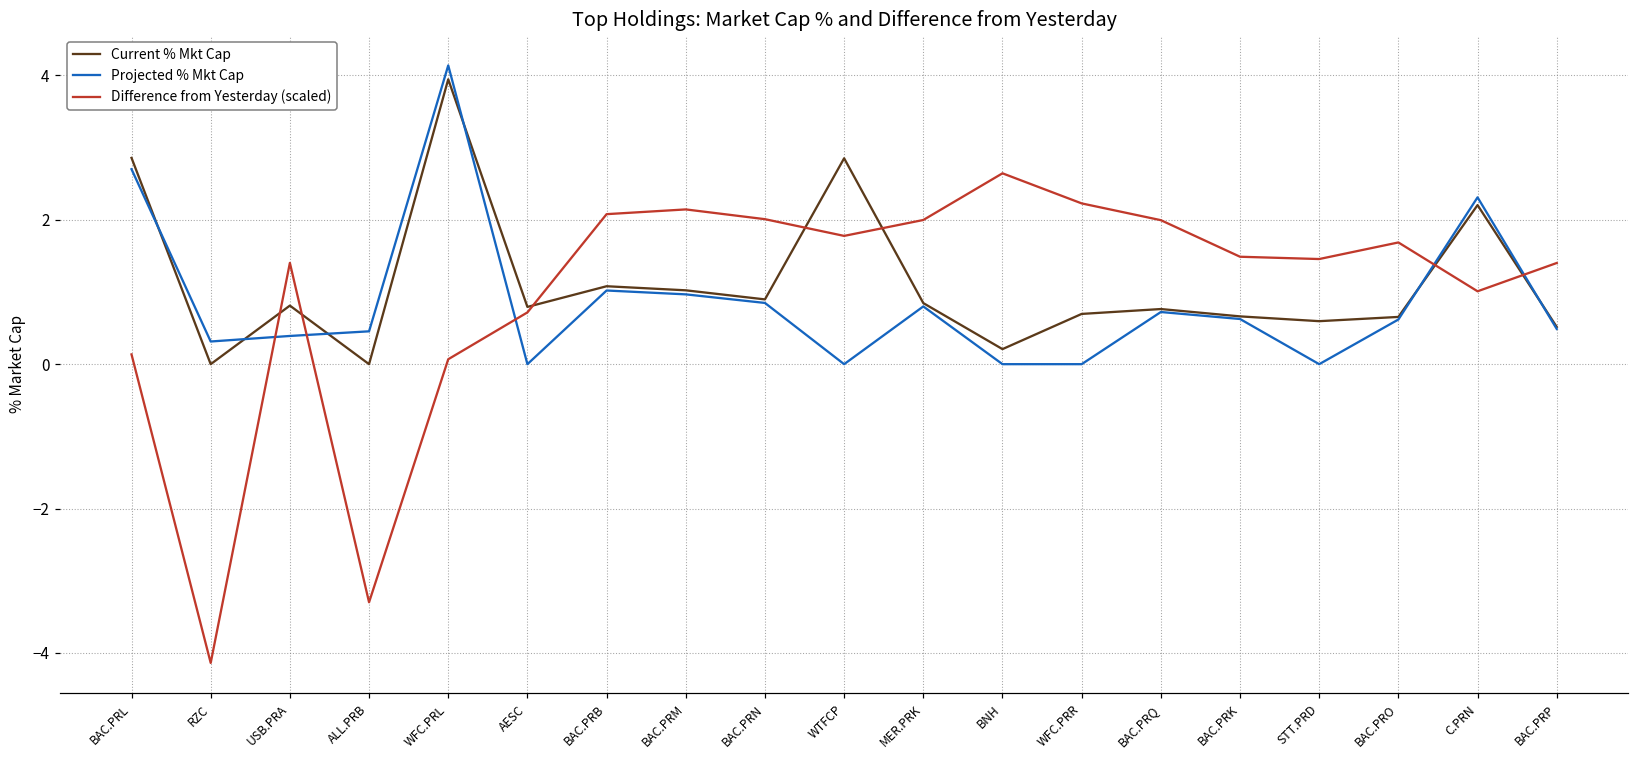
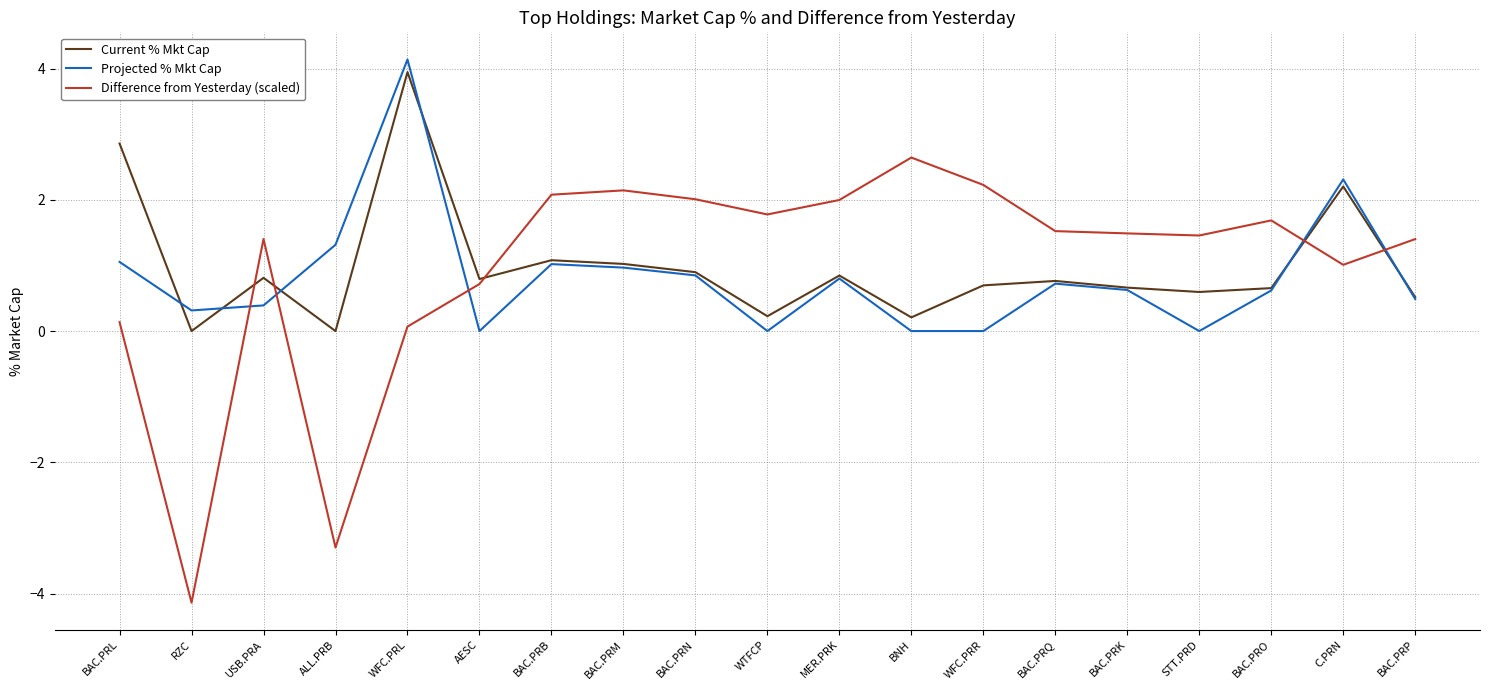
  {
    "Current % Mkt Cap": {
      "BAC.PRL": 2.9,
      "RZC": 0.0,
      "USB.PRA": 0.8,
      "ALL.PRB": 0.0,
      "WFC.PRL": 3.9,
      "AESC": 0.8,
      "BAC.PRB": 1.1,
      "BAC.PRM": 1.0,
      "BAC.PRN": 0.9,
-     "WTFCP": 2.9,
+     "WTFCP": 0.2,
      "MER.PRK": 0.8,
      "BNH": 0.2,
      "WFC.PRR": 0.7,
      "BAC.PRQ": 0.8,
      "STT.PRD": 0.6,
      "C.PRN": 2.2
    },
    "Projected % Mkt Cap": {
-     "BAC.PRL": 2.7,
+     "BAC.PRL": 1.1,
      "RZC": 0.3,
      "USB.PRA": 0.4,
-     "ALL.PRB": 0.5,
+     "ALL.PRB": 1.3,
      "WFC.PRL": 4.1,
      "AESC": 0.0,
      "BAC.PRB": 1.0,
      "BAC.PRM": 1.0,
      "BAC.PRN": 0.8,
      "WTFCP": 0.0,
      "MER.PRK": 0.8,
      "BNH": 0.0,
      "WFC.PRR": 0.0,
      "BAC.PRQ": 0.7,
      "STT.PRD": 0.0,
      "C.PRN": 2.3
    },
    "Difference from Yesterday (scaled)": {
      "BAC.PRL": 0.1,
      "RZC": -4.1,
      "USB.PRA": 1.4,
      "ALL.PRB": -3.3,
      "WFC.PRL": 0.1,
      "AESC": 0.7,
      "BAC.PRB": 2.1,
      "BAC.PRM": 2.1,
      "BAC.PRN": 2.0,
      "WTFCP": 1.8,
      "MER.PRK": 2.0,
      "BNH": 2.6,
      "WFC.PRR": 2.2,
-     "BAC.PRQ": 2.0,
+     "BAC.PRQ": 1.5,
      "BAC.PRK": 1.5,
      "STT.PRD": 1.5,
      "BAC.PRO": 1.7,
      "C.PRN": 1.0,
      "BAC.PRP": 1.4
    }
  }
